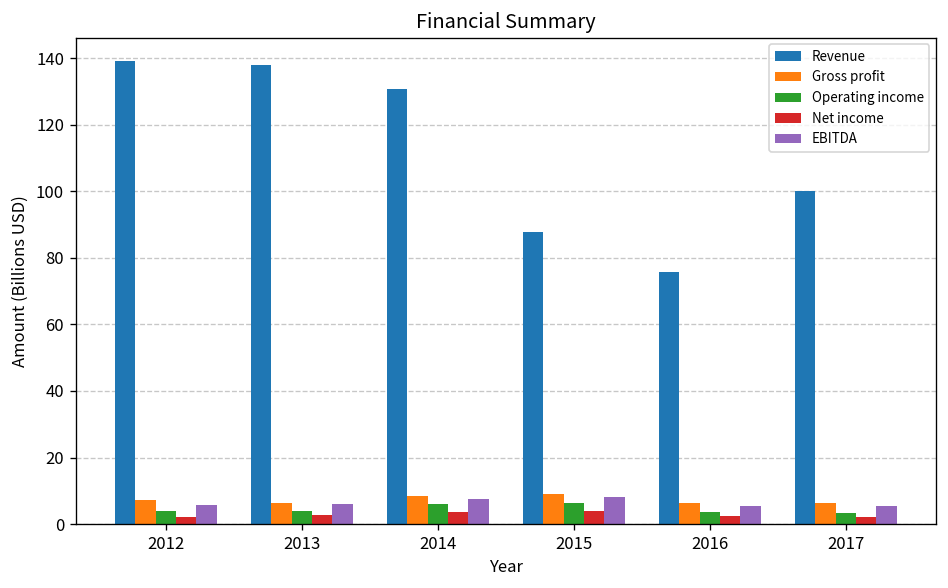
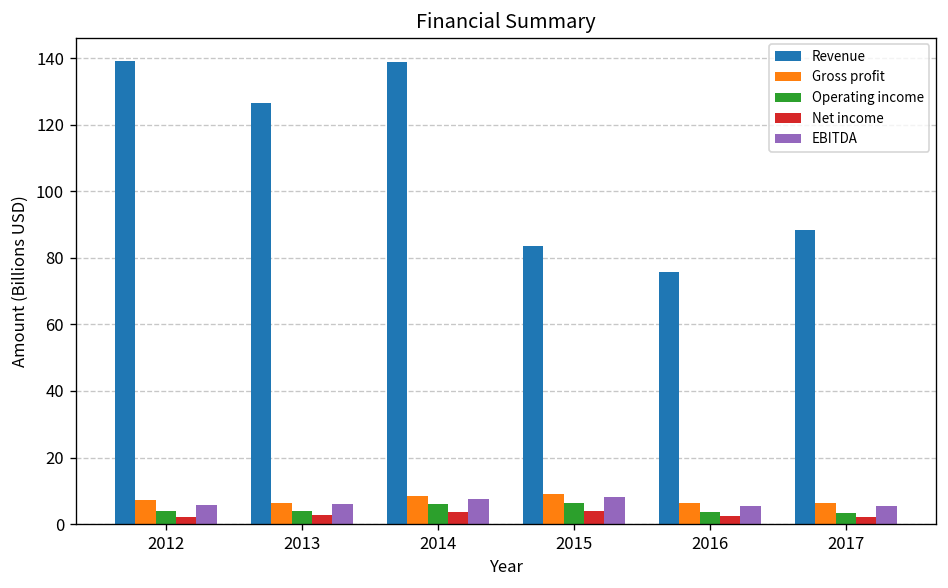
  {
    "Revenue": {
      "2012": 139,
-     "2013": 138,
-     "2014": 131,
-     "2015": 88,
+     "2013": 127,
+     "2014": 139,
+     "2015": 84,
      "2016": 76,
-     "2017": 100
+     "2017": 88
    },
    "Gross profit": {
      "2012": 7,
      "2013": 6,
      "2014": 8,
      "2015": 9,
      "2016": 6,
      "2017": 6
    },
    "Operating income": {
      "2012": 4,
      "2013": 4,
      "2014": 6,
      "2015": 6,
      "2016": 4,
      "2017": 3
    },
    "Net income": {
      "2012": 2,
      "2013": 3,
      "2014": 4,
      "2015": 4,
      "2016": 2,
      "2017": 2
    },
    "EBITDA": {
      "2012": 6,
      "2013": 6,
      "2014": 8,
      "2015": 8,
      "2016": 6,
      "2017": 5
    }
  }
